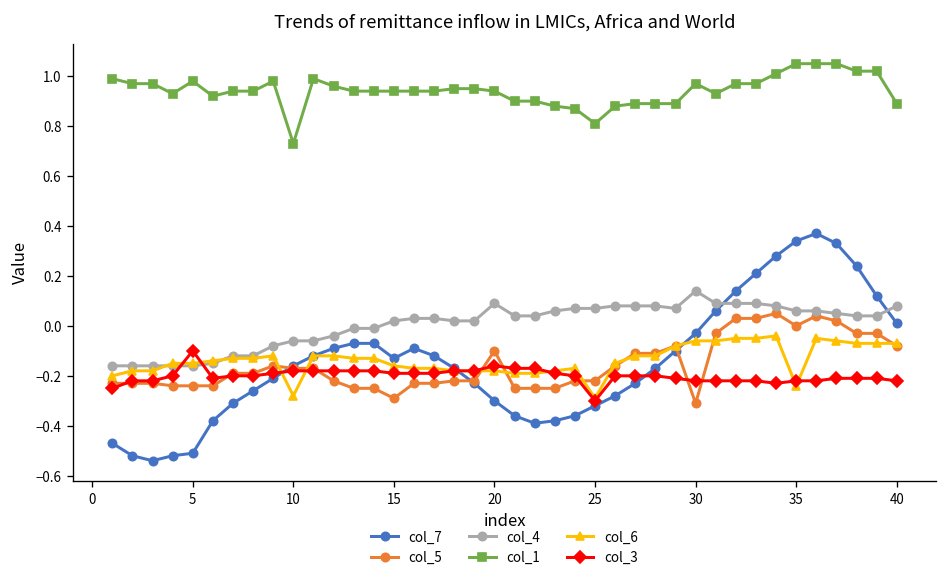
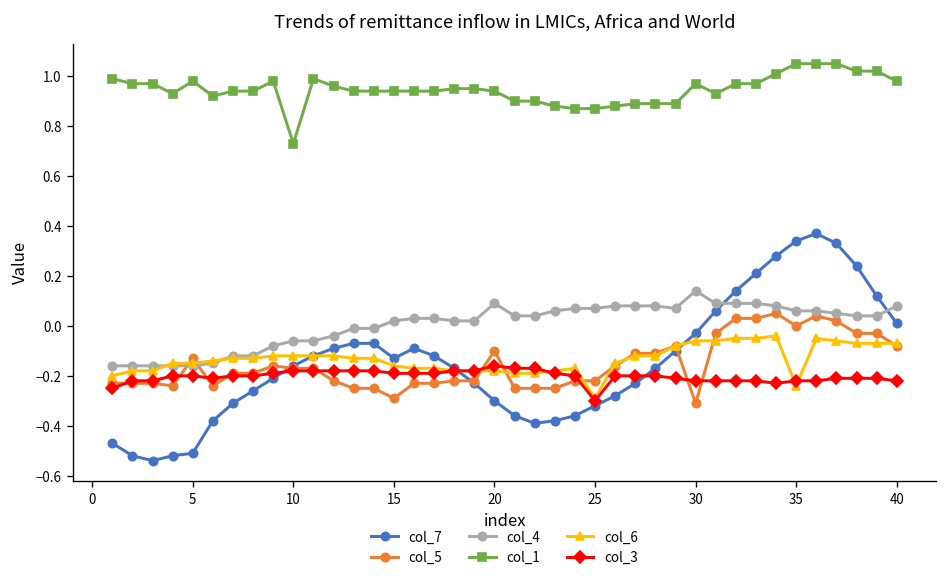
  {
    "col_7": {
      "5": -0.51,
      "15": -0.13,
      "20": -0.30,
      "25": -0.32,
      "30": -0.03,
      "35": 0.34,
      "40": 0.01
    },
    "col_5": {
-     "5": -0.24,
+     "5": -0.13,
      "15": -0.29,
      "20": -0.10,
      "25": -0.22,
      "30": -0.31,
      "35": 0.00
    },
    "col_4": {
      "10": -0.06,
      "15": 0.02,
      "20": 0.09,
      "25": 0.07,
      "30": 0.14,
      "35": 0.06,
      "40": 0.08
    },
    "col_1": {
      "5": 0.98,
      "10": 0.73,
      "15": 0.94,
      "20": 0.94,
-     "25": 0.81,
+     "25": 0.87,
      "30": 0.97,
      "35": 1.05,
-     "40": 0.89
+     "40": 0.98
    },
    "col_6": {
-     "10": -0.28,
+     "10": -0.12,
      "15": -0.16,
      "20": -0.18,
      "30": -0.06,
      "35": -0.24
    },
    "col_3": {
-     "5": -0.1,
+     "5": -0.2,
      "15": -0.2,
      "20": -0.16,
      "30": -0.22,
      "35": -0.22,
      "40": -0.22
    }
  }
